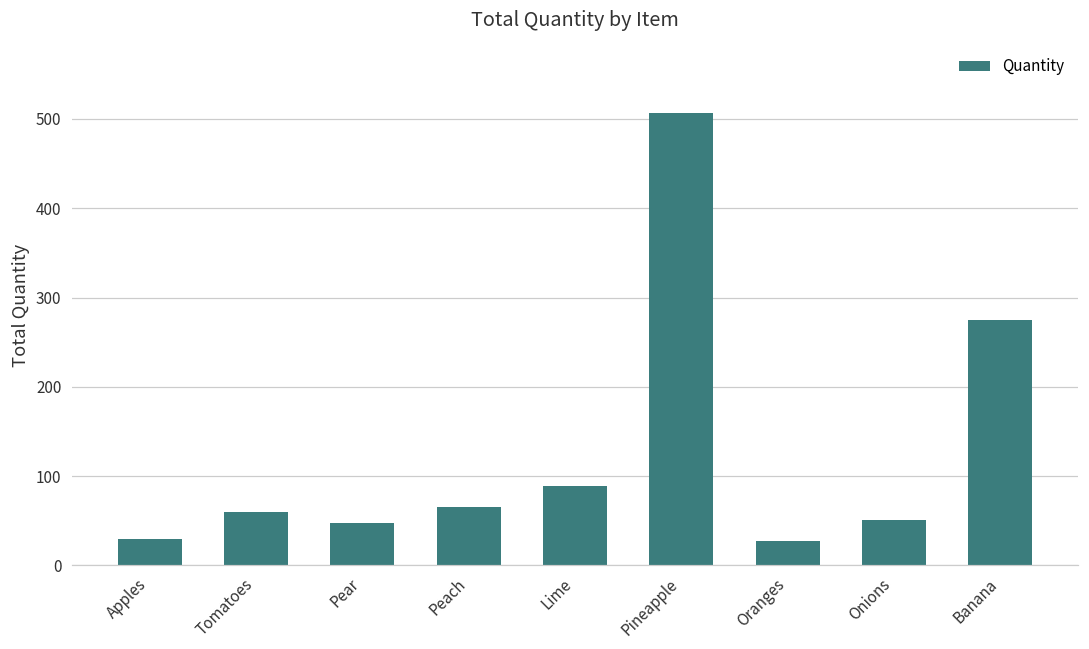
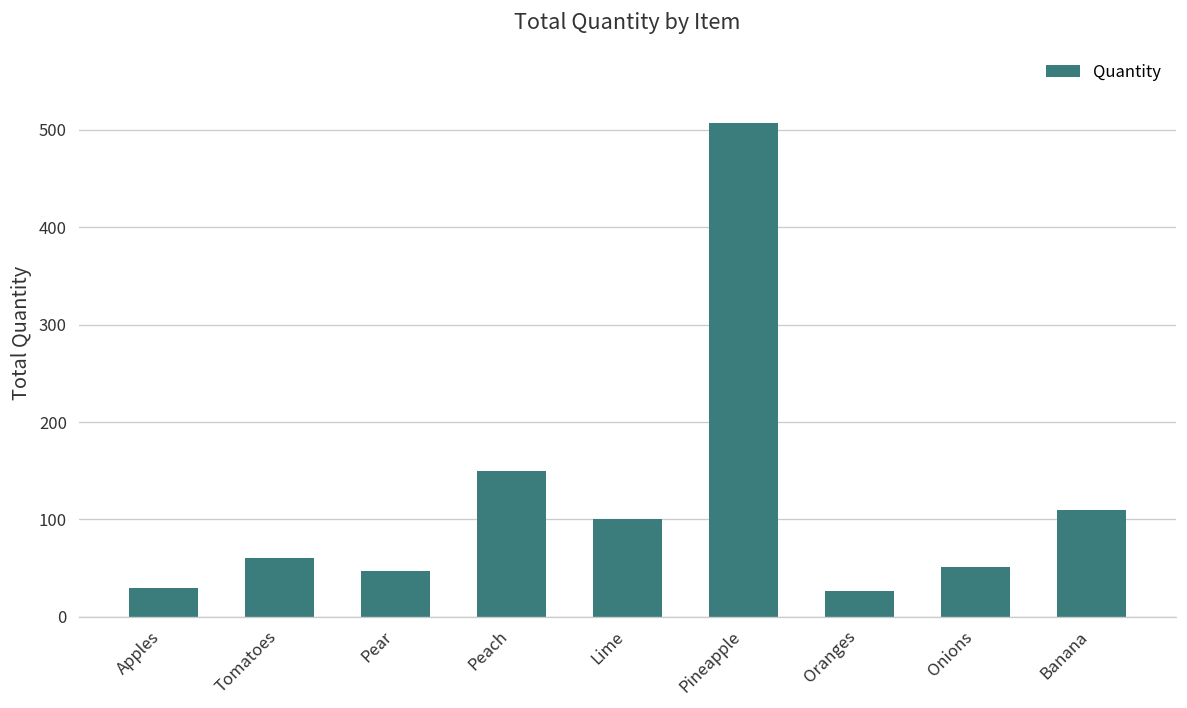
  {
    "Apples": 30,
    "Tomatoes": 60,
    "Pear": 50,
-   "Peach": 70,
-   "Lime": 90,
+   "Peach": 150,
+   "Lime": 100,
    "Pineapple": 510,
    "Oranges": 30,
    "Onions": 50,
-   "Banana": 280
+   "Banana": 110
  }
